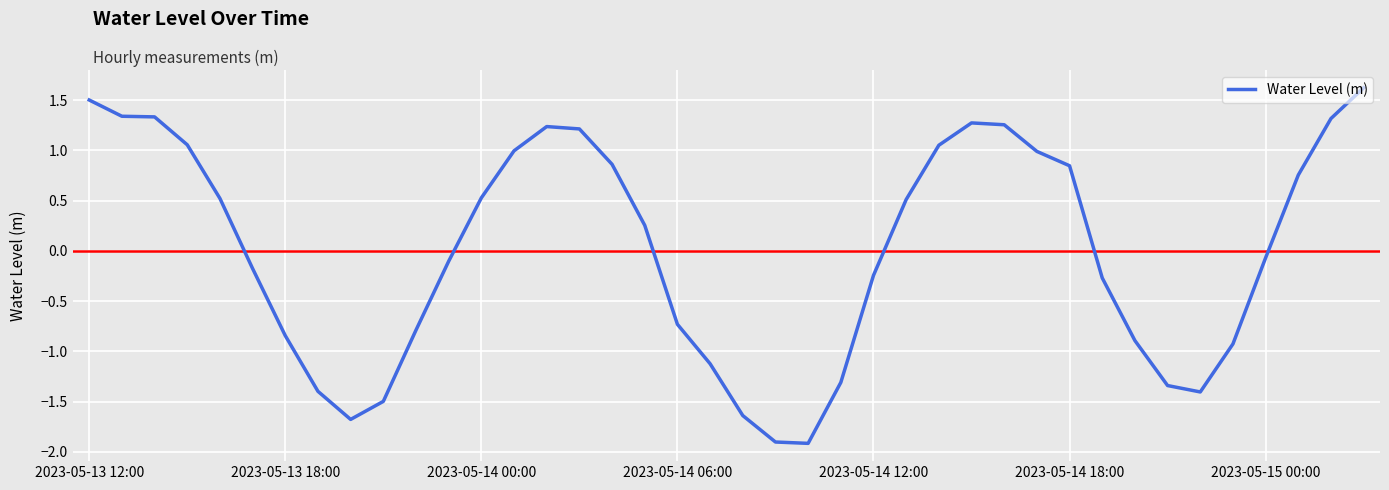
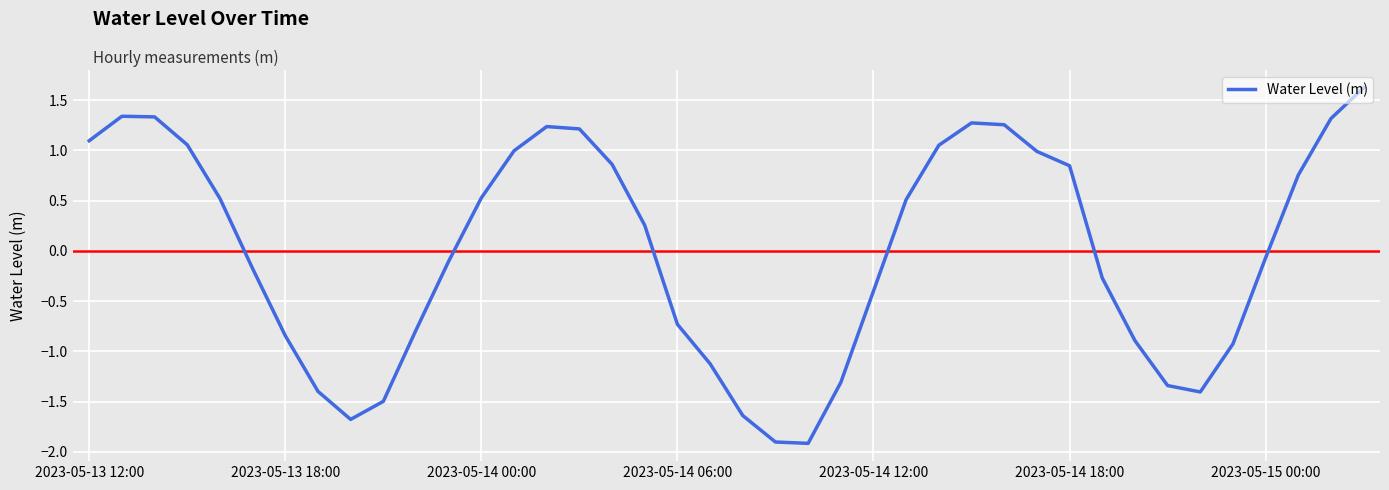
  {
-   "2023-05-13 12:00": 1.50,
+   "2023-05-13 12:00": 1.10,
    "2023-05-13 18:00": -0.84,
    "2023-05-14 00:00": 0.53,
    "2023-05-14 06:00": -0.73,
-   "2023-05-14 12:00": -0.24,
+   "2023-05-14 12:00": -0.40,
    "2023-05-14 18:00": 0.85,
    "2023-05-15 00:00": -0.07
  }
